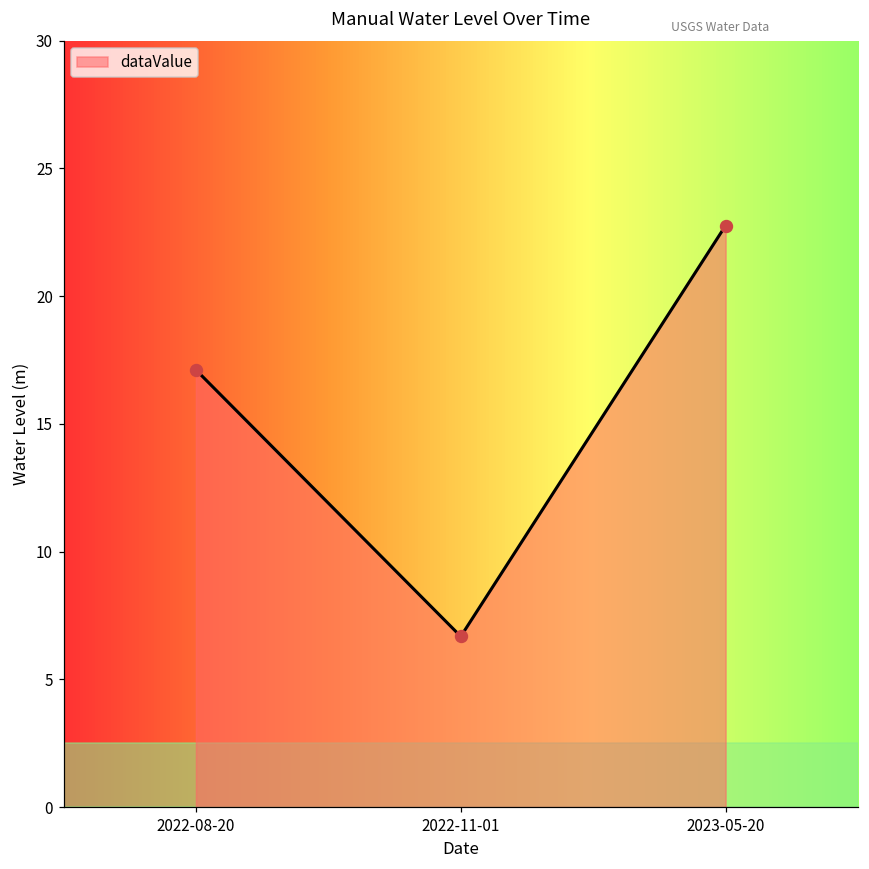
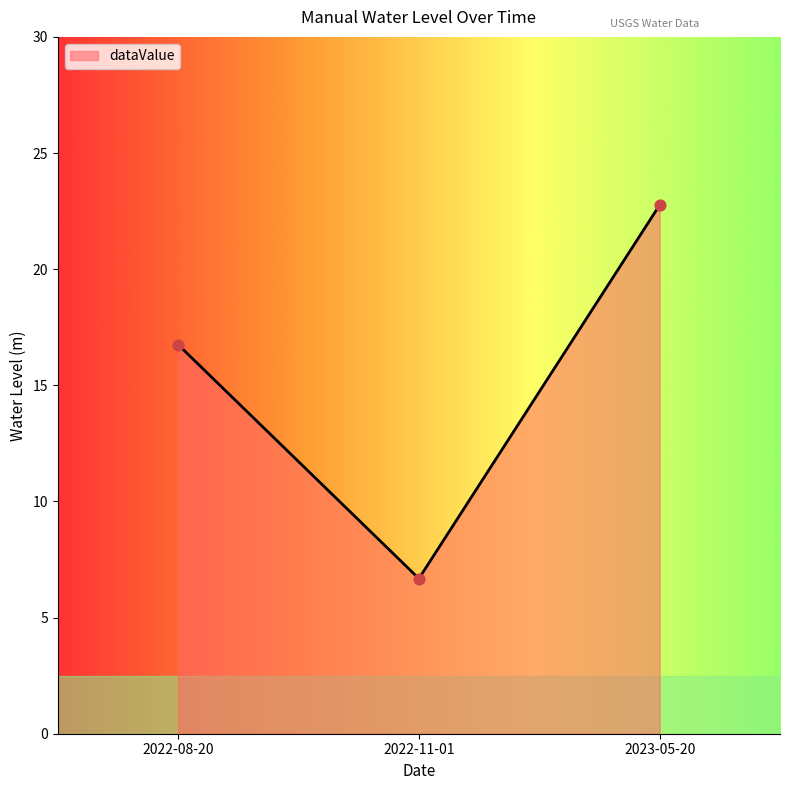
  {
-   "2022-08-20": 17.1,
+   "2022-08-20": 16.8,
    "2022-11-01": 6.7,
    "2023-05-20": 22.8
  }
